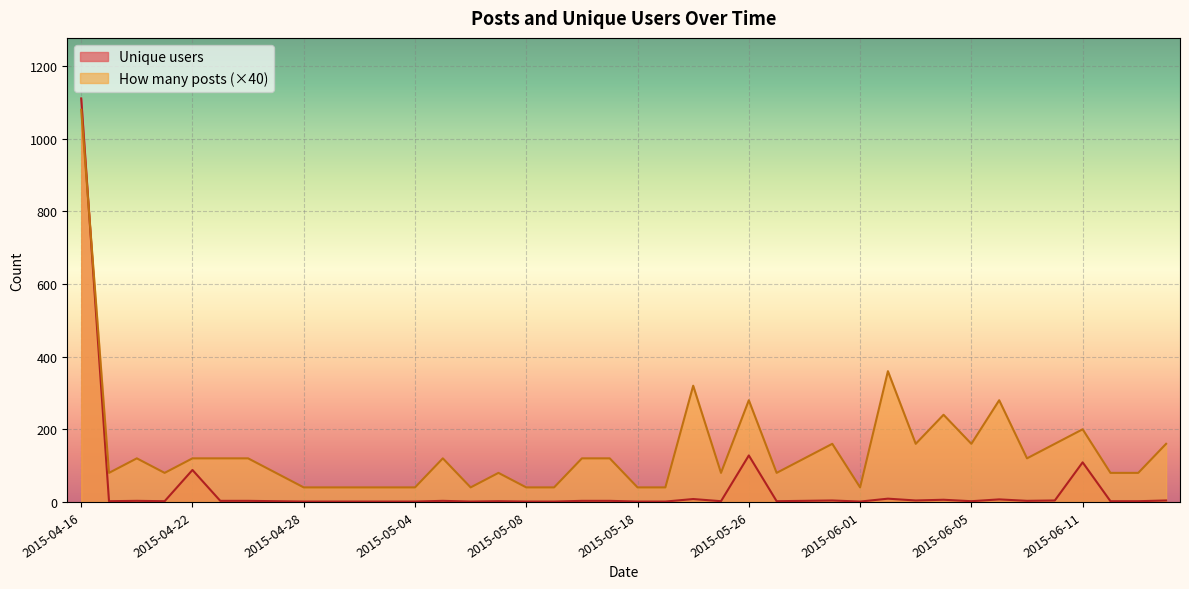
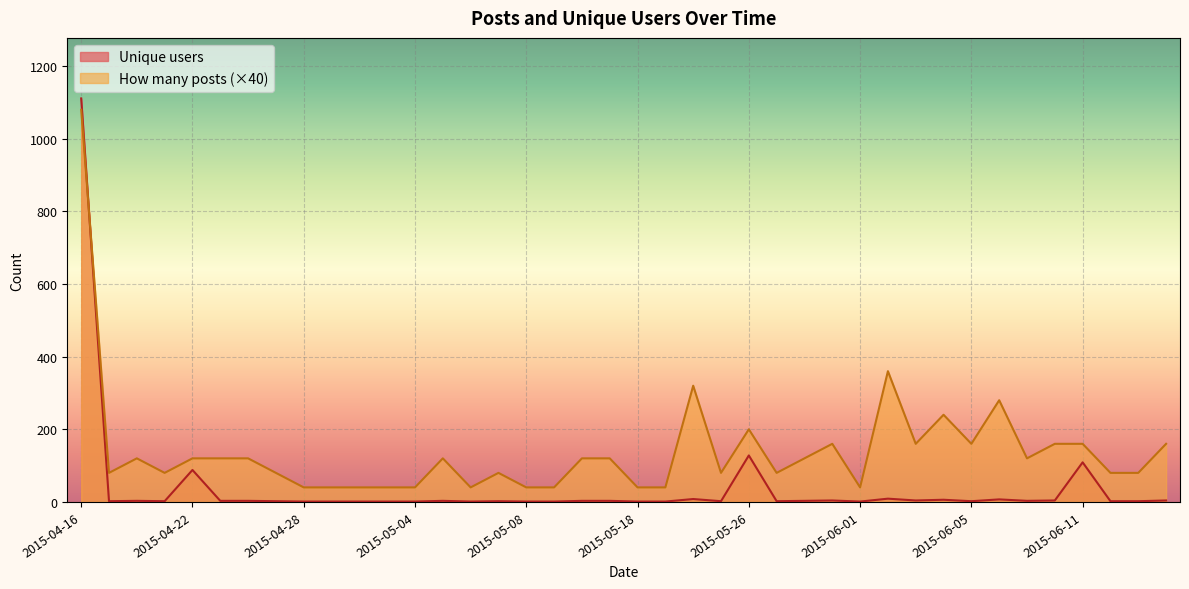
  {
    "Unique users": {
      "2015-04-16": 1110,
      "2015-04-22": 90,
      "2015-04-28": 0,
      "2015-05-04": 0,
      "2015-05-08": 0,
      "2015-05-18": 0,
      "2015-05-26": 130,
      "2015-06-01": 0,
      "2015-06-05": 0,
      "2015-06-11": 110
    },
    "How many posts (×40)": {
      "2015-04-16": 1080,
      "2015-04-22": 120,
      "2015-04-28": 40,
      "2015-05-04": 40,
      "2015-05-08": 40,
      "2015-05-18": 40,
-     "2015-05-26": 280,
+     "2015-05-26": 200,
      "2015-06-01": 40,
      "2015-06-05": 160,
-     "2015-06-11": 200
+     "2015-06-11": 160
    }
  }
